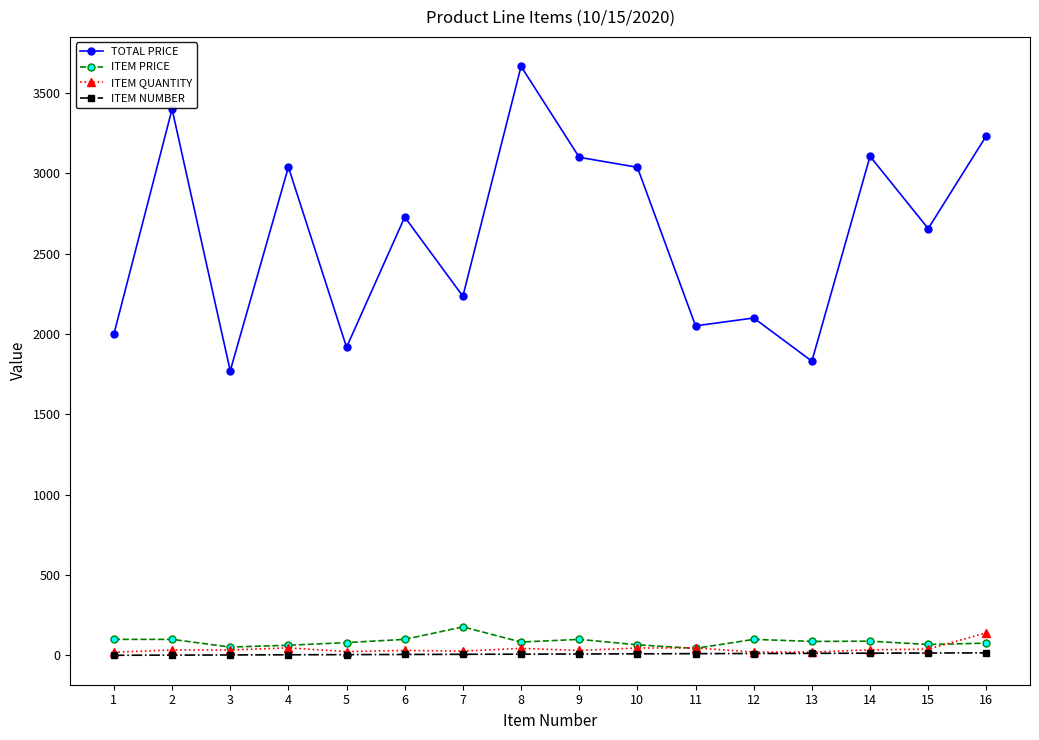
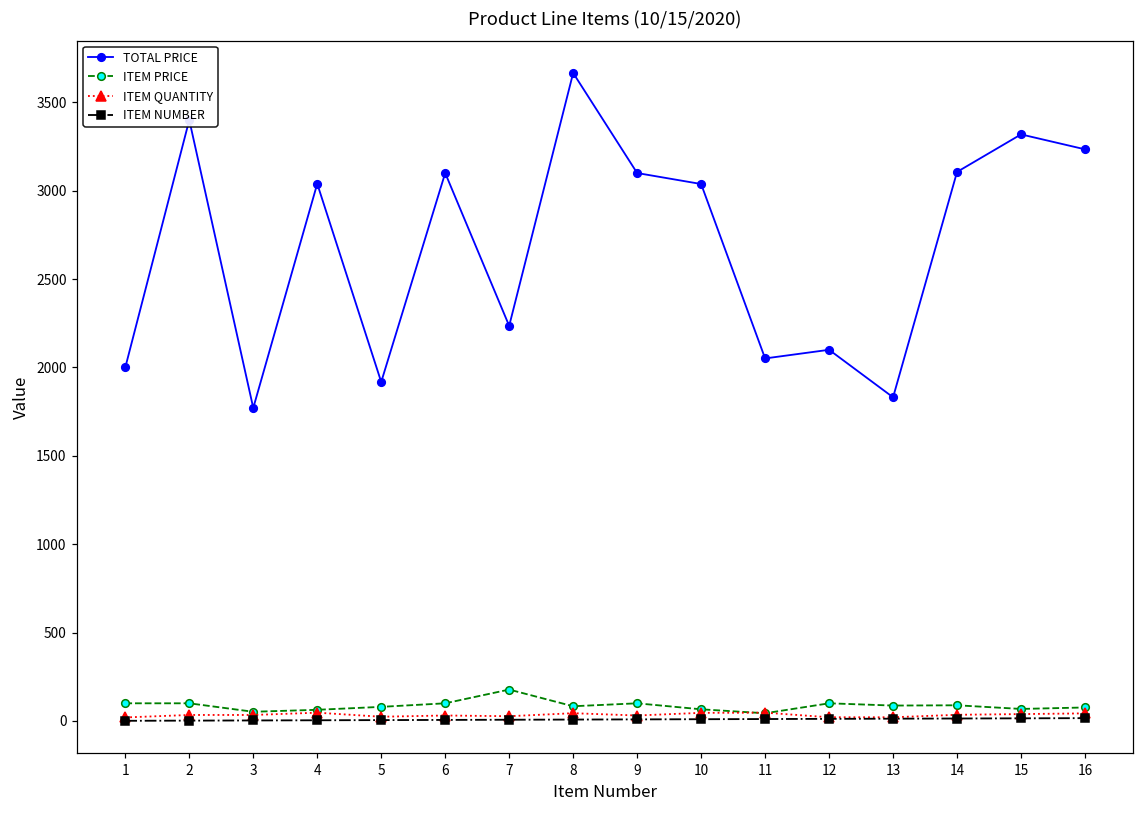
  {
    "TOTAL PRICE": {
      "1": 2000,
      "2": 3400,
      "3": 1770,
      "4": 3040,
      "5": 1920,
-     "6": 2730,
+     "6": 3100,
      "7": 2240,
      "8": 3670,
      "9": 3100,
      "10": 3040,
      "11": 2050,
      "12": 2100,
      "13": 1830,
      "14": 3110,
-     "15": 2660,
+     "15": 3320,
      "16": 3230
    },
    "ITEM PRICE": {
      "1": 100,
      "2": 100,
      "3": 50,
      "4": 60,
      "5": 80,
      "6": 100,
      "7": 180,
      "8": 80,
      "9": 100,
      "10": 70,
      "12": 100,
      "13": 90,
      "14": 90,
      "15": 70,
      "16": 80
    },
    "ITEM QUANTITY": {
      "1": 20,
      "2": 30,
      "3": 30,
      "4": 50,
      "5": 20,
      "6": 30,
      "7": 30,
      "8": 40,
      "9": 30,
      "10": 50,
      "14": 40,
      "15": 40,
-     "16": 140
+     "16": 40
    },
    "ITEM NUMBER": {
      "1": 0,
      "2": 0,
      "3": 0,
      "4": 0,
      "5": 10,
      "6": 10,
      "7": 10,
      "8": 10,
      "9": 10,
      "10": 10,
      "11": 10,
      "14": 10,
      "15": 20,
      "16": 20
    }
  }
